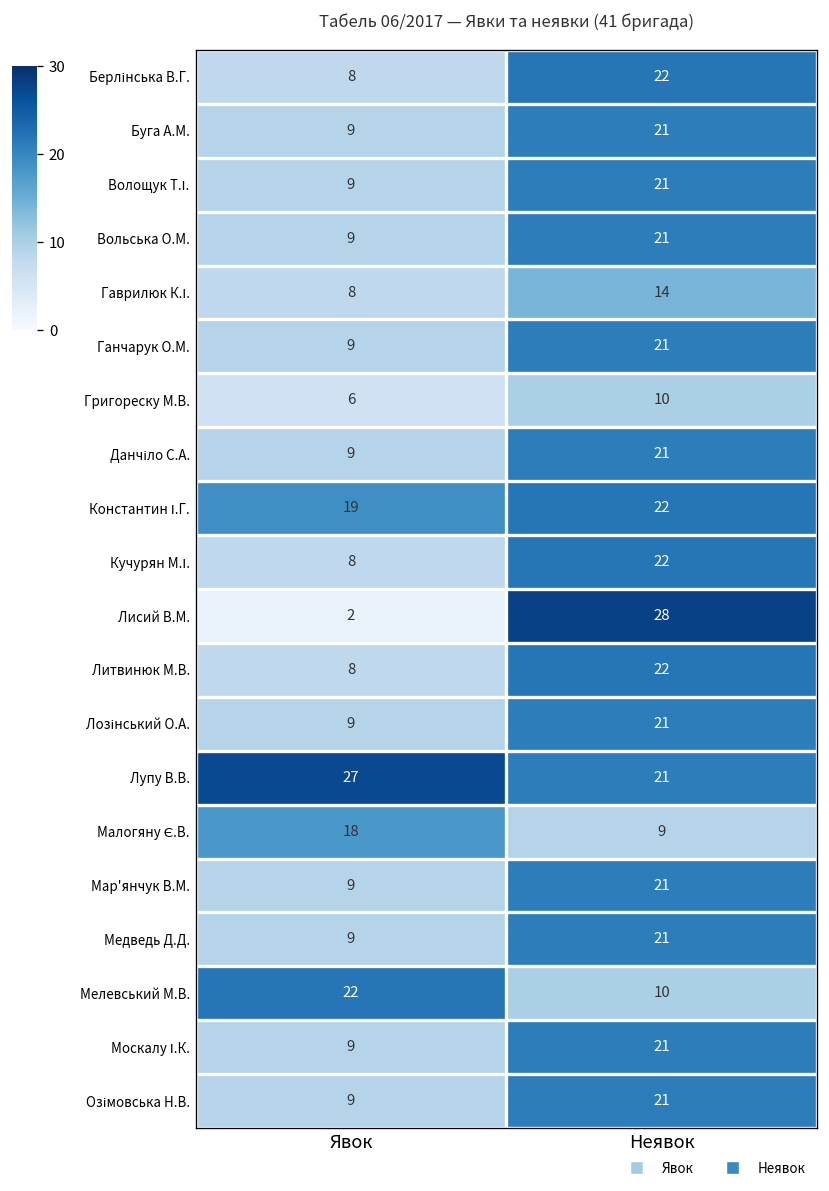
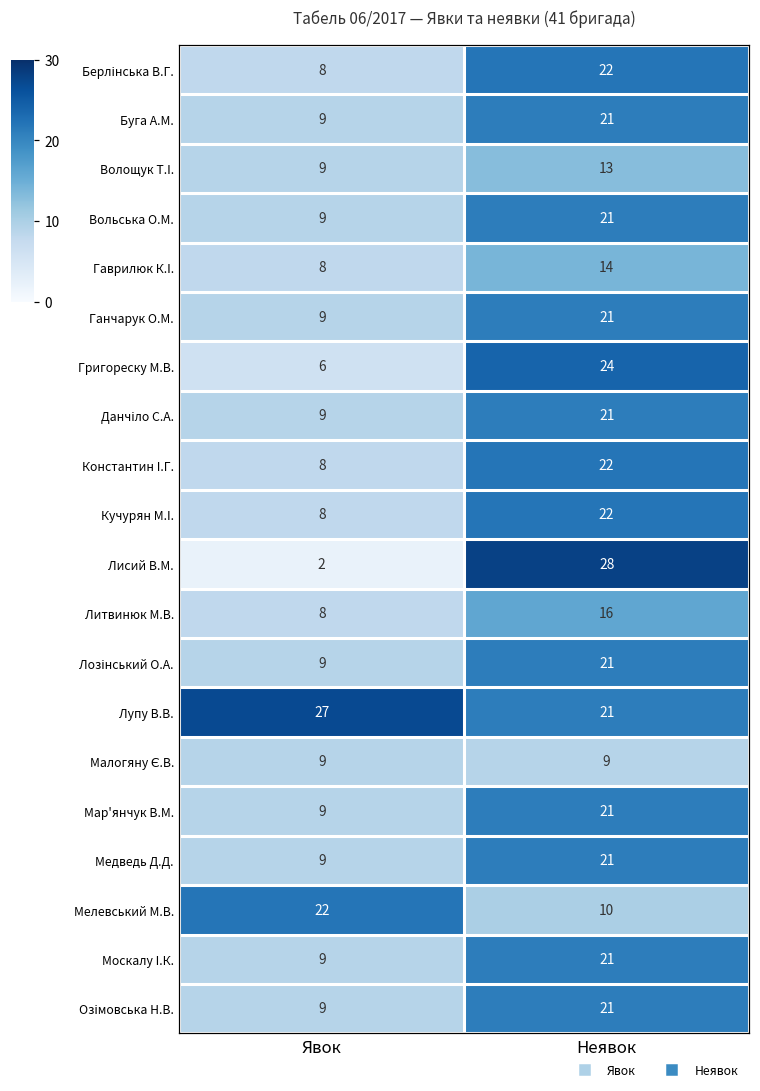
  {
    "Берлінська В.Г.": {
      "Явок": 8,
      "Неявок": 22
    },
    "Буга А.М.": {
      "Явок": 9,
      "Неявок": 21
    },
    "Волощук Т.І.": {
      "Явок": 9,
-     "Неявок": 21
+     "Неявок": 13
    },
    "Вольська О.М.": {
      "Явок": 9,
      "Неявок": 21
    },
    "Гаврилюк К.І.": {
      "Явок": 8,
      "Неявок": 14
    },
    "Ганчарук О.М.": {
      "Явок": 9,
      "Неявок": 21
    },
    "Григореску М.В.": {
      "Явок": 6,
-     "Неявок": 10
+     "Неявок": 24
    },
    "Данчіло С.А.": {
      "Явок": 9,
      "Неявок": 21
    },
    "Константин І.Г.": {
-     "Явок": 19,
+     "Явок": 8,
      "Неявок": 22
    },
    "Кучурян М.І.": {
      "Явок": 8,
      "Неявок": 22
    },
    "Лисий В.М.": {
      "Явок": 2,
      "Неявок": 28
    },
    "Литвинюк М.В.": {
      "Явок": 8,
-     "Неявок": 22
+     "Неявок": 16
    },
    "Лозінський О.А.": {
      "Явок": 9,
      "Неявок": 21
    },
    "Лупу В.В.": {
      "Явок": 27,
      "Неявок": 21
    },
    "Малогяну Є.В.": {
-     "Явок": 18,
+     "Явок": 9,
      "Неявок": 9
    },
    "Мар'янчук В.М.": {
      "Явок": 9,
      "Неявок": 21
    },
    "Медведь Д.Д.": {
      "Явок": 9,
      "Неявок": 21
    },
    "Мелевський М.В.": {
      "Явок": 22,
      "Неявок": 10
    },
    "Москалу І.К.": {
      "Явок": 9,
      "Неявок": 21
    },
    "Озімовська Н.В.": {
      "Явок": 9,
      "Неявок": 21
    }
  }
